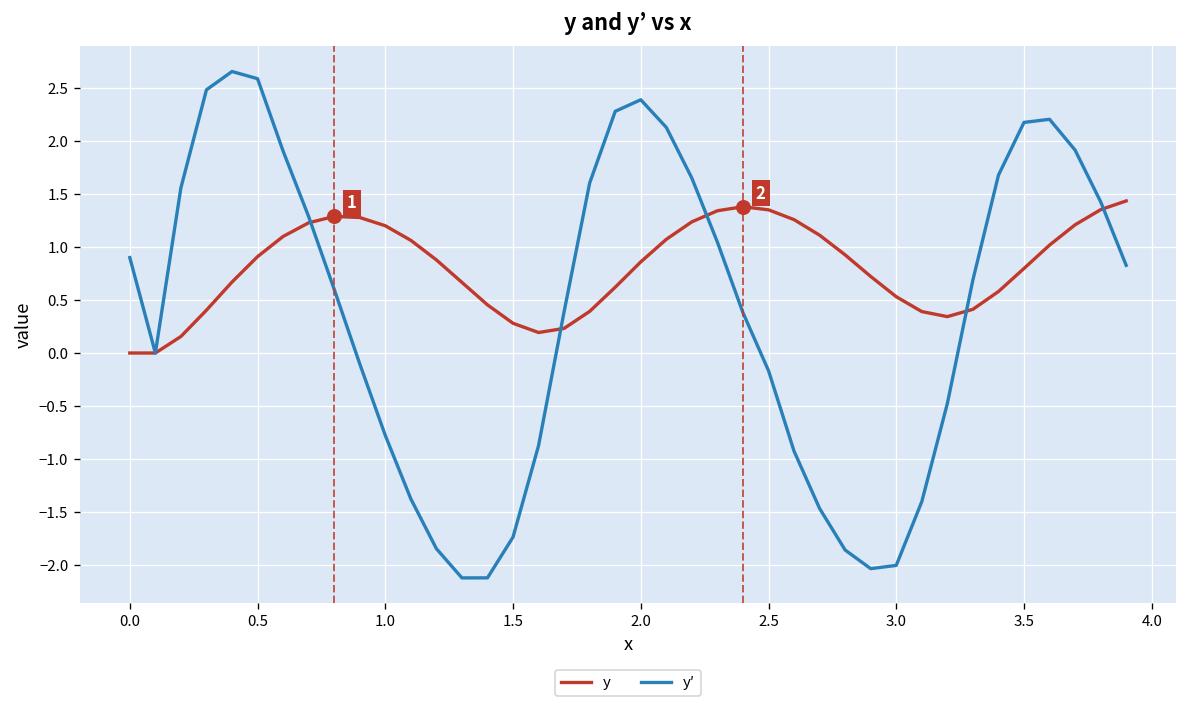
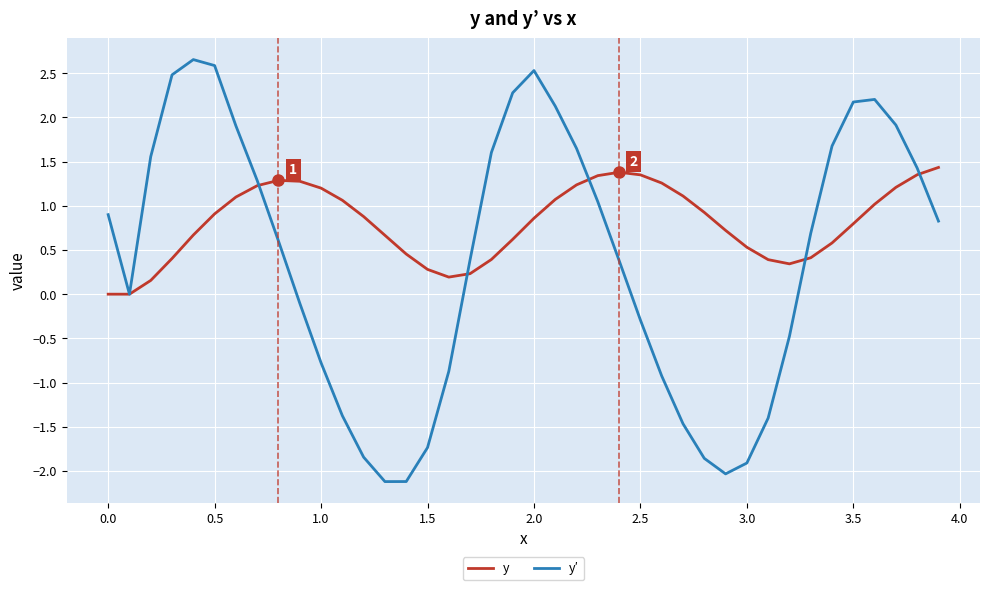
  {
    "y′": {
      "0.0": 0.9,
      "0.5": 2.6,
      "1.0": -0.8,
      "1.5": -1.7,
-     "2.0": 2.4,
-     "2.5": -0.2,
-     "3.0": -2.0,
+     "2.0": 2.5,
+     "2.5": -0.3,
+     "3.0": -1.9,
      "3.5": 2.2
    }
  }
